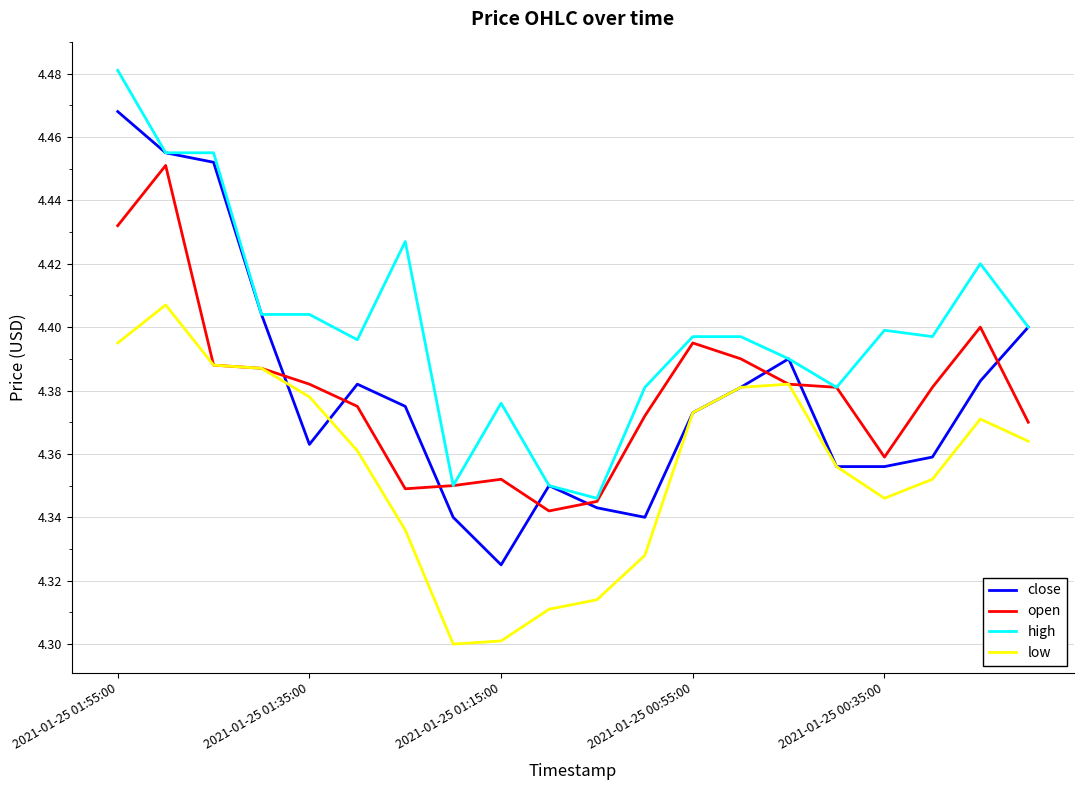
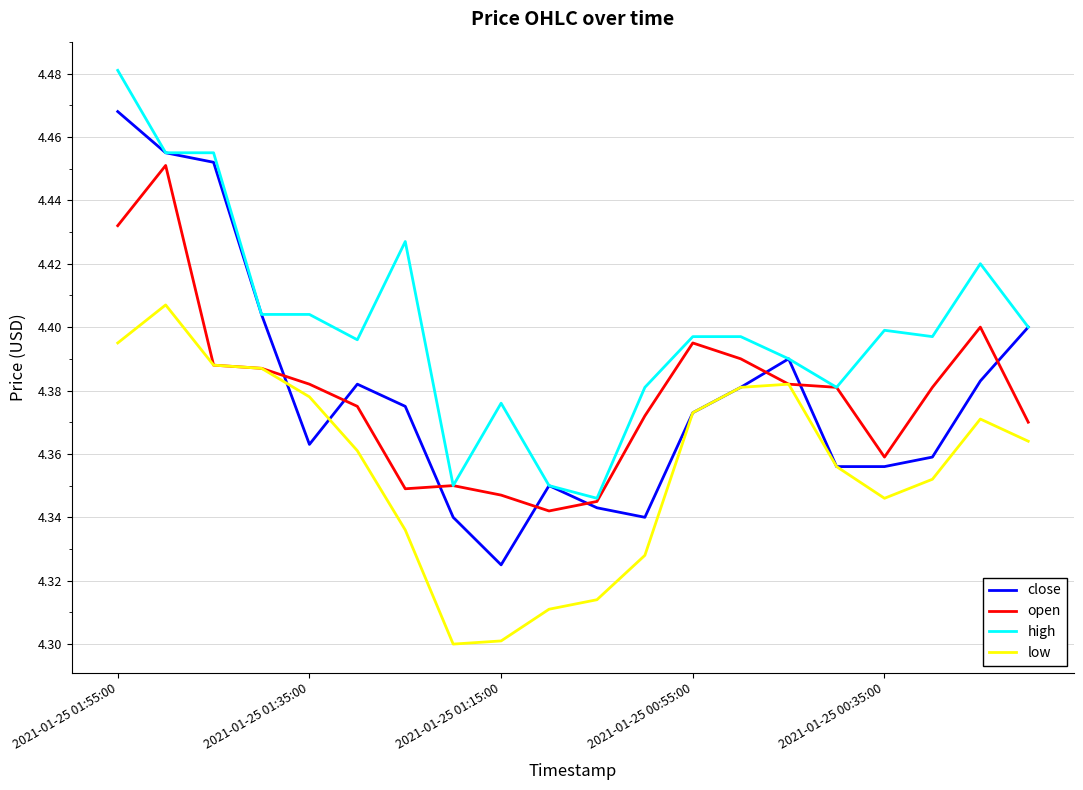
  {
    "close": {
      "2021-01-25 01:55:00": 4.468,
      "2021-01-25 01:35:00": 4.363,
      "2021-01-25 01:15:00": 4.325,
      "2021-01-25 00:35:00": 4.356
    },
    "open": {
      "2021-01-25 01:55:00": 4.432,
      "2021-01-25 01:35:00": 4.382,
-     "2021-01-25 01:15:00": 4.352,
+     "2021-01-25 01:15:00": 4.347,
      "2021-01-25 00:55:00": 4.395,
      "2021-01-25 00:35:00": 4.359
    },
    "high": {
      "2021-01-25 01:55:00": 4.481,
      "2021-01-25 01:35:00": 4.404,
      "2021-01-25 01:15:00": 4.376,
      "2021-01-25 00:55:00": 4.397,
      "2021-01-25 00:35:00": 4.399
    },
    "low": {
      "2021-01-25 01:55:00": 4.395,
      "2021-01-25 01:35:00": 4.378,
      "2021-01-25 01:15:00": 4.301,
      "2021-01-25 00:35:00": 4.346
    }
  }
